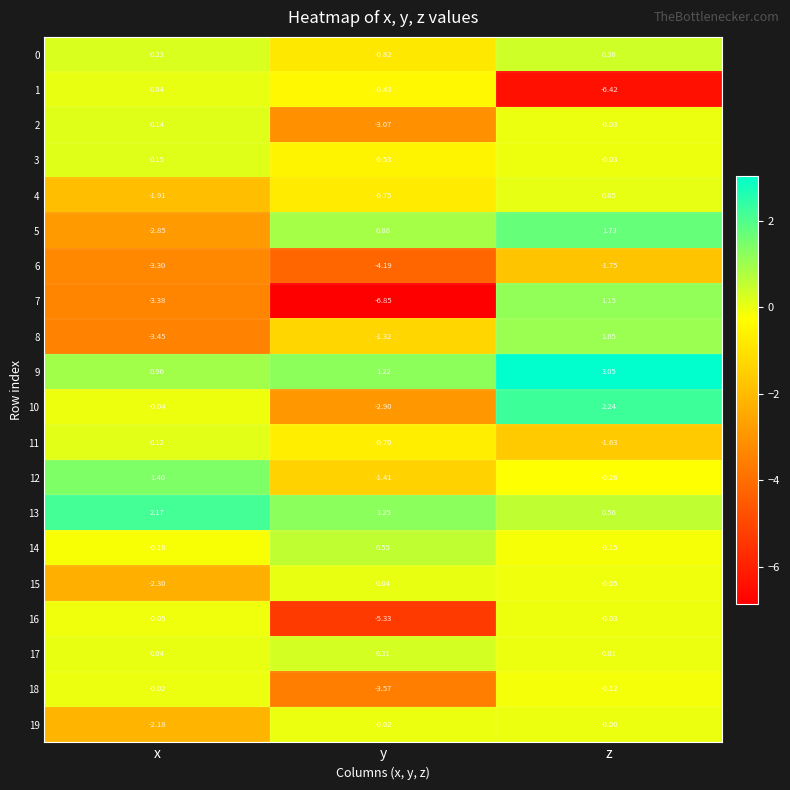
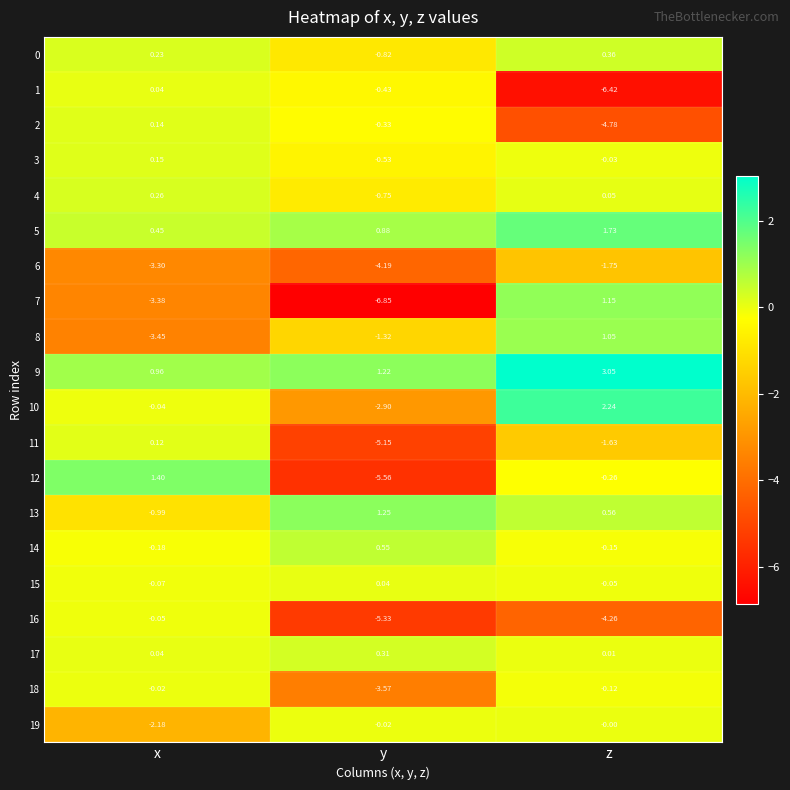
  {
    "0": {
      "x": 0.23,
      "y": -0.82,
      "z": 0.36
    },
    "1": {
      "x": 0.04,
      "y": -0.43,
      "z": -6.42
    },
    "2": {
      "x": 0.14,
-     "y": -3.07,
-     "z": -0.03
+     "y": -0.33,
+     "z": -4.78
    },
    "3": {
      "x": 0.15,
      "y": -0.53,
      "z": -0.03
    },
    "4": {
-     "x": -1.91,
+     "x": 0.26,
      "y": -0.75,
      "z": 0.05
    },
    "5": {
-     "x": -2.85,
+     "x": 0.45,
      "y": 0.88,
      "z": 1.73
    },
    "6": {
      "x": -3.30,
      "y": -4.19,
      "z": -1.75
    },
    "7": {
      "x": -3.38,
      "y": -6.85,
      "z": 1.15
    },
    "8": {
      "x": -3.45,
      "y": -1.32,
      "z": 1.05
    },
    "9": {
      "x": 0.96,
      "y": 1.22,
      "z": 3.05
    },
    "10": {
      "x": -0.04,
      "y": -2.90,
      "z": 2.24
    },
    "11": {
      "x": 0.12,
-     "y": -0.70,
+     "y": -5.15,
      "z": -1.63
    },
    "12": {
      "x": 1.40,
-     "y": -1.41,
+     "y": -5.56,
      "z": -0.26
    },
    "13": {
-     "x": 2.17,
+     "x": -0.99,
      "y": 1.25,
      "z": 0.56
    },
    "14": {
      "x": -0.18,
      "y": 0.55,
      "z": -0.15
    },
    "15": {
-     "x": -2.30,
+     "x": -0.07,
      "y": 0.04,
      "z": -0.05
    },
    "16": {
      "x": -0.05,
      "y": -5.33,
-     "z": -0.03
+     "z": -4.26
    },
    "17": {
      "x": 0.04,
      "y": 0.31,
      "z": 0.01
    },
    "18": {
      "x": -0.02,
      "y": -3.57,
      "z": -0.12
    },
    "19": {
      "x": -2.18,
      "y": -0.02,
      "z": -0.00
    }
  }
